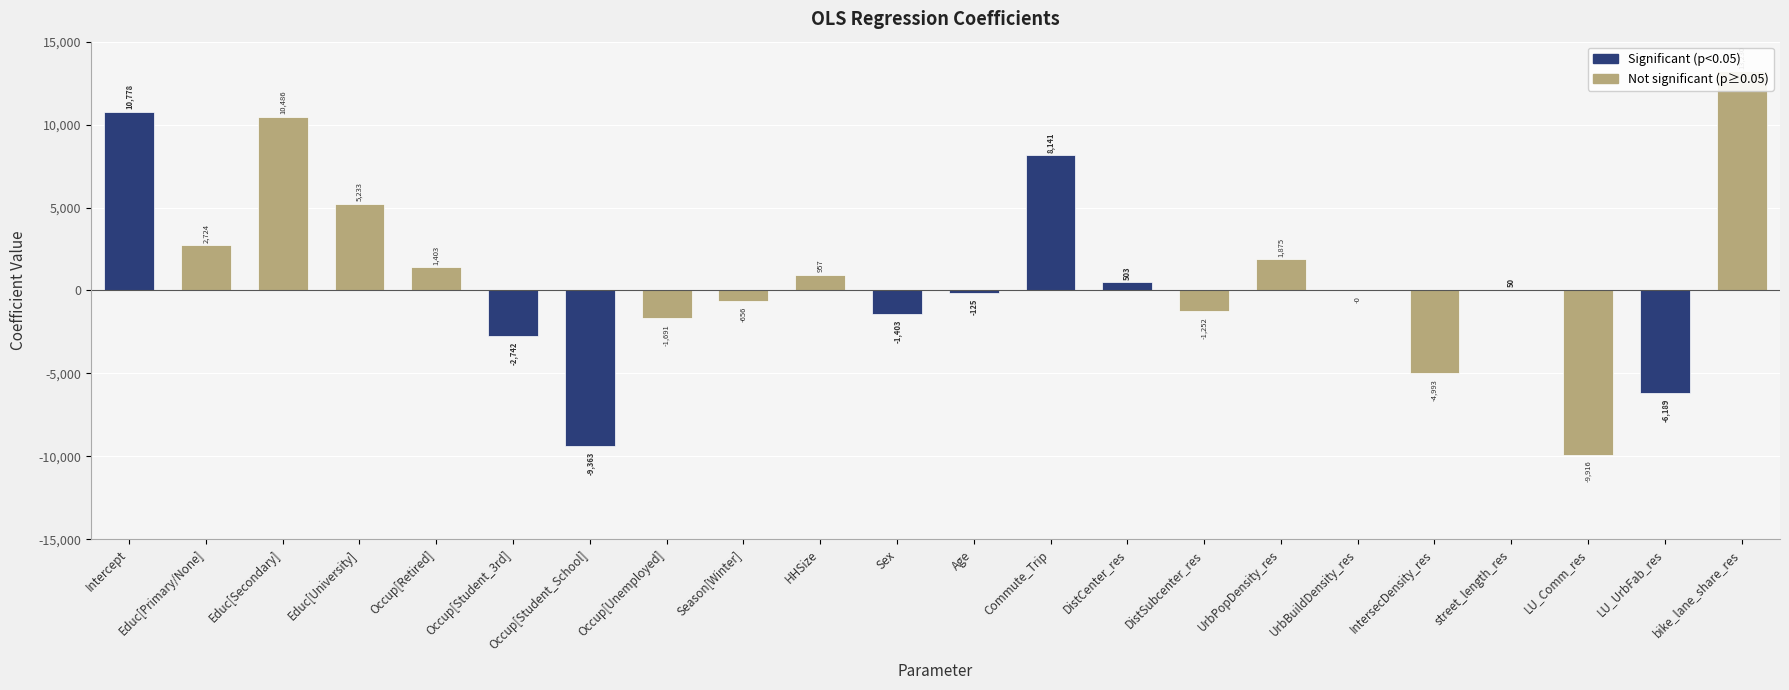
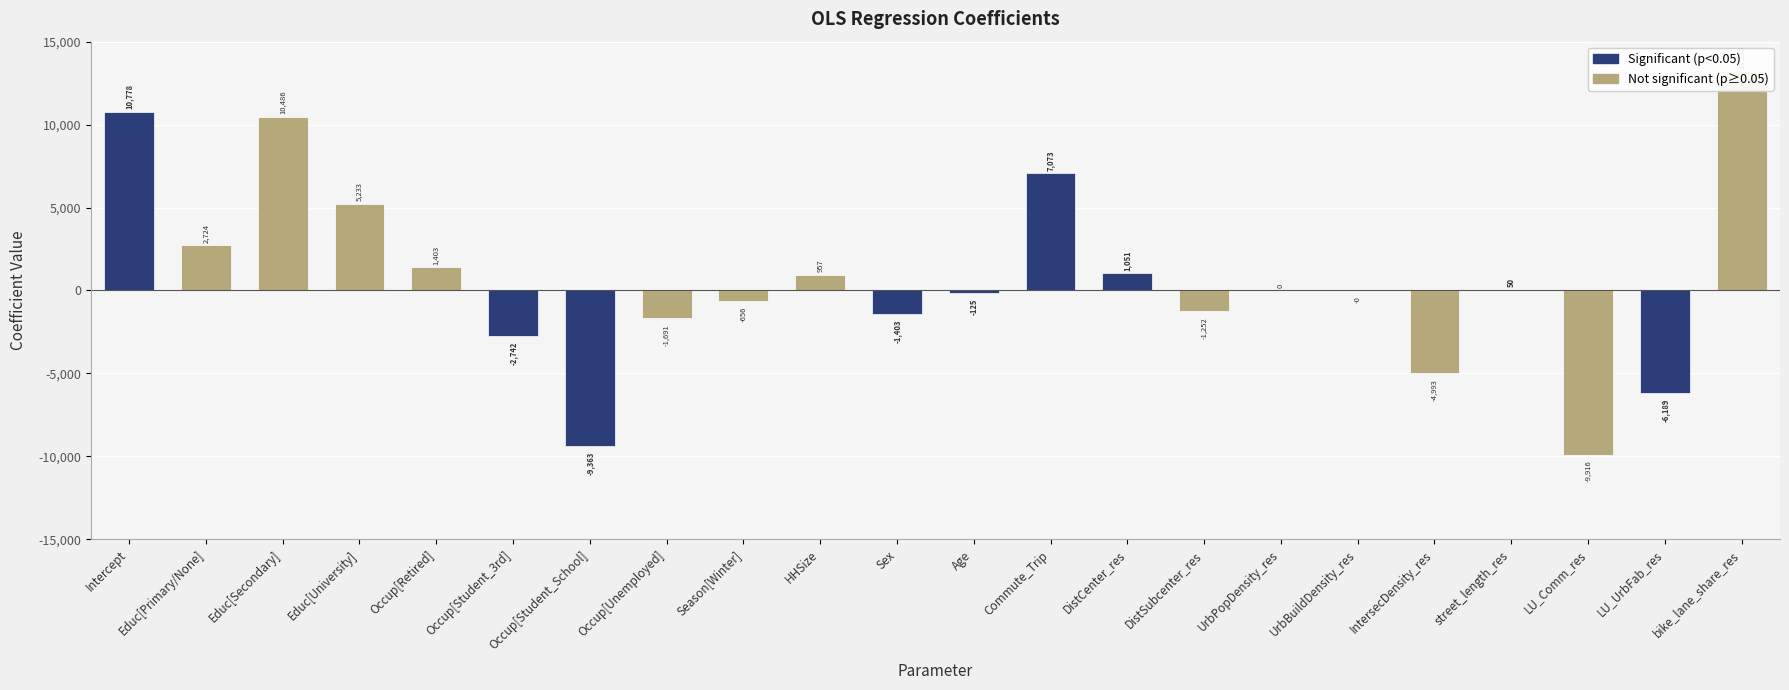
  {
    "Intercept": "10,778",
    "Educ[Primary/None]": "2,724",
    "Educ[Secondary]": "10,486",
    "Educ[University]": "5,233",
    "Occup[Retired]": "1,403",
    "Occup[Student_3rd]": "-2,742",
    "Occup[Student_School]": "-9,363",
    "Occup[Unemployed]": "-1,691",
    "Season[Winter]": "-656",
    "HHSize": "957",
    "Sex": "-1,403",
    "Age": "-125",
-   "Commute_Trip": "8,141",
-   "DistCenter_res": "503",
+   "Commute_Trip": "7,073",
+   "DistCenter_res": "1,051",
    "DistSubcenter_res": "-1,252",
-   "UrbPopDensity_res": "1,875",
+   "UrbPopDensity_res": "0",
    "UrbBuildDensity_res": "-0",
    "IntersecDensity_res": "-4,993",
    "street_length_res": "50",
    "LU_Comm_res": "-9,916",
    "LU_UrbFab_res": "-6,189"
  }
